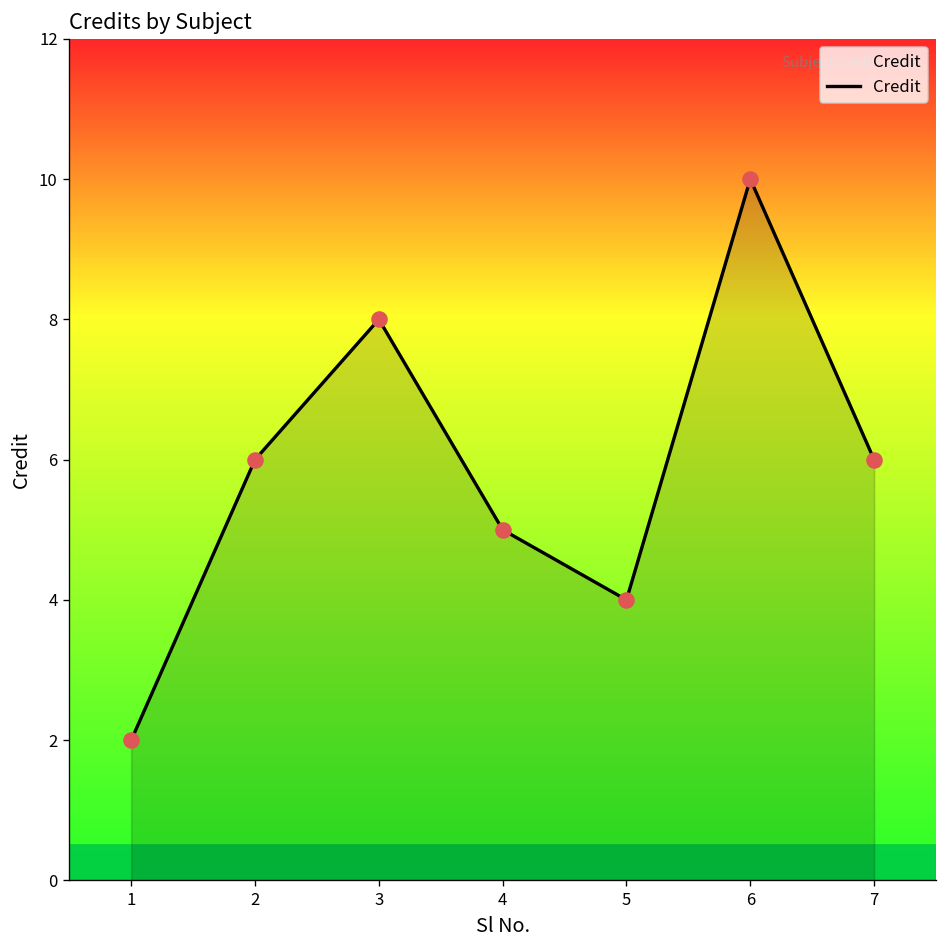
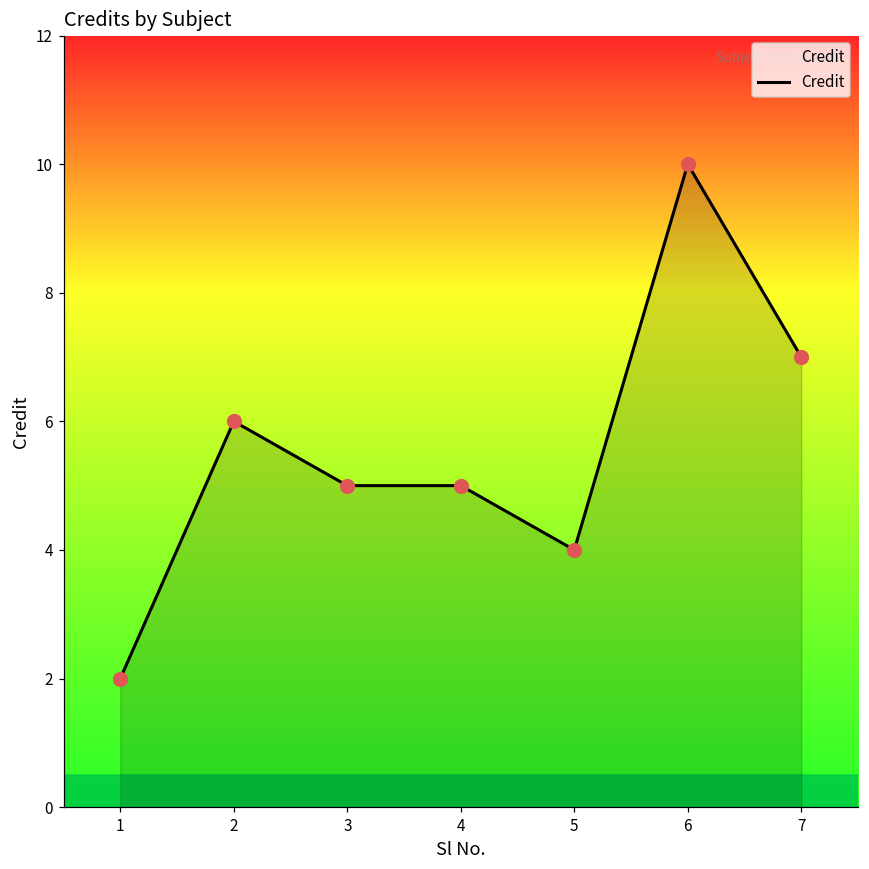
  {
    "1": 2,
    "2": 6,
-   "3": 8,
+   "3": 5,
    "4": 5,
    "5": 4,
    "6": 10,
-   "7": 6
+   "7": 7
  }
